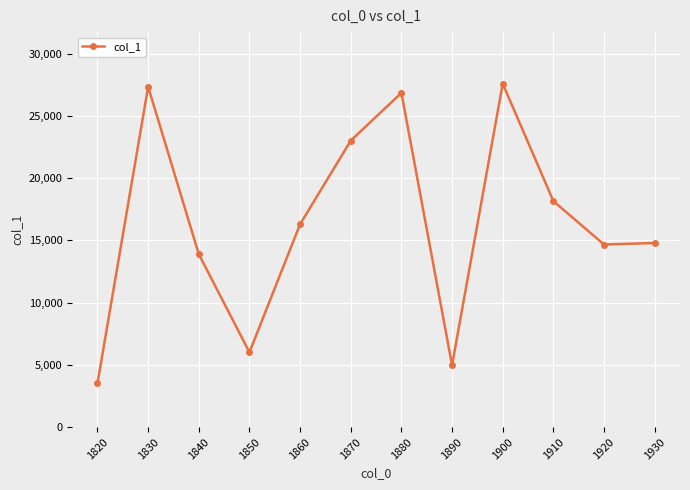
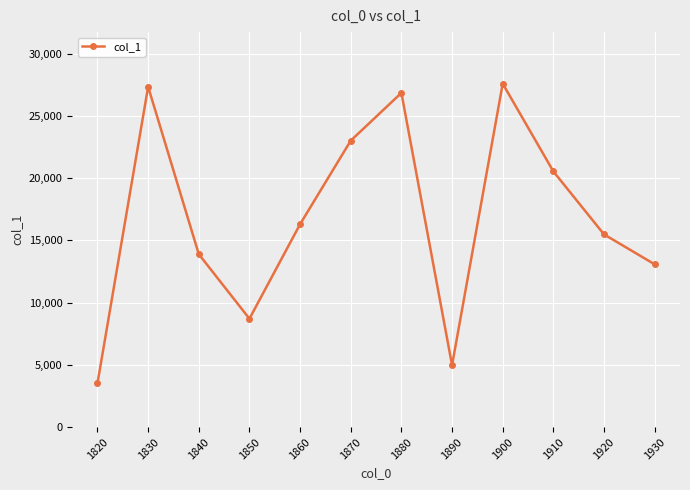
  {
    "1820": "3,500",
    "1830": "27,300",
    "1840": "13,900",
-   "1850": "6,000",
+   "1850": "8,700",
    "1860": "16,300",
    "1870": "23,000",
    "1880": "26,900",
    "1890": "5,000",
    "1900": "27,600",
-   "1910": "18,200",
-   "1920": "14,700",
-   "1930": "14,800"
+   "1910": "20,500",
+   "1920": "15,500",
+   "1930": "13,100"
  }
